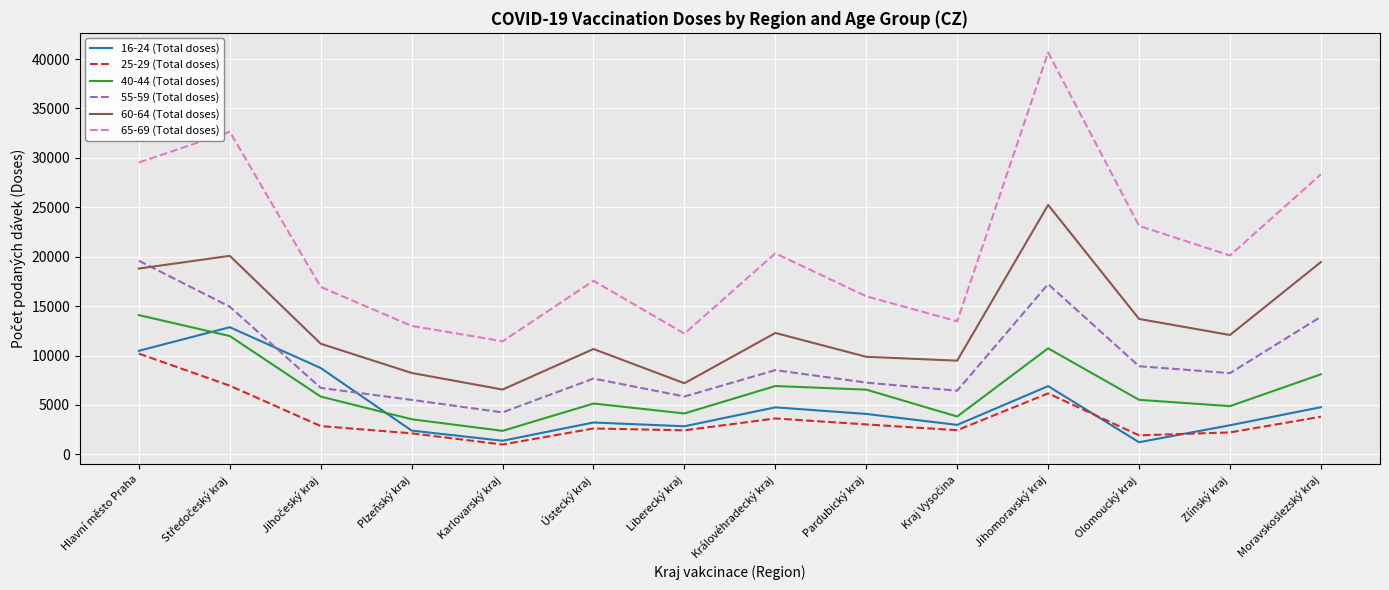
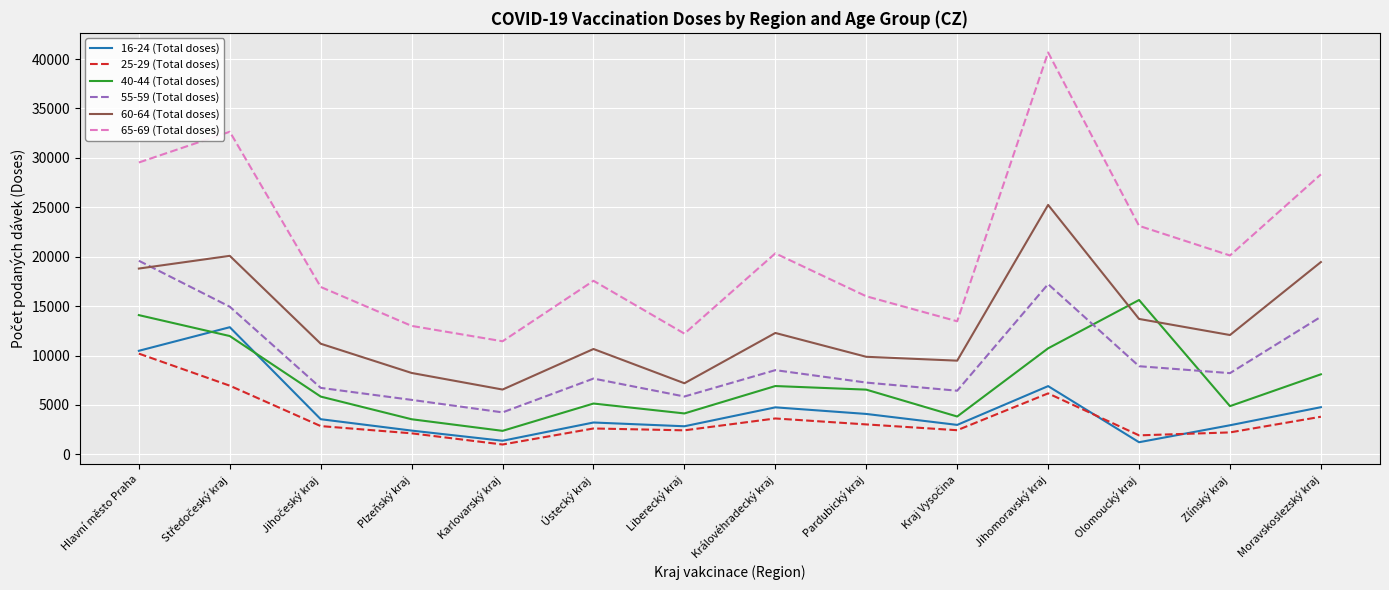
  {
    "16-24 (Total doses)": {
      "Hlavní město Praha": 10000,
      "Středočeský kraj": 13000,
-     "Jihočeský kraj": 9000,
+     "Jihočeský kraj": 4000,
      "Plzeňský kraj": 2000,
      "Karlovarský kraj": 1000,
      "Ústecký kraj": 3000,
      "Liberecký kraj": 3000,
      "Královéhradecký kraj": 5000,
      "Pardubický kraj": 4000,
      "Kraj Vysočina": 3000,
      "Jihomoravský kraj": 7000,
      "Olomoucký kraj": 1000,
      "Zlínský kraj": 3000,
      "Moravskoslezský kraj": 5000
    },
    "25-29 (Total doses)": {
      "Hlavní město Praha": 10000,
      "Středočeský kraj": 7000,
      "Jihočeský kraj": 3000,
      "Plzeňský kraj": 2000,
      "Karlovarský kraj": 1000,
      "Ústecký kraj": 3000,
      "Liberecký kraj": 2000,
      "Královéhradecký kraj": 4000,
      "Pardubický kraj": 3000,
      "Kraj Vysočina": 2000,
      "Jihomoravský kraj": 6000,
      "Olomoucký kraj": 2000,
      "Zlínský kraj": 2000,
      "Moravskoslezský kraj": 4000
    },
    "40-44 (Total doses)": {
      "Hlavní město Praha": 14000,
      "Středočeský kraj": 12000,
      "Jihočeský kraj": 6000,
      "Plzeňský kraj": 4000,
      "Karlovarský kraj": 2000,
      "Ústecký kraj": 5000,
      "Liberecký kraj": 4000,
      "Královéhradecký kraj": 7000,
      "Pardubický kraj": 7000,
      "Kraj Vysočina": 4000,
      "Jihomoravský kraj": 11000,
-     "Olomoucký kraj": 6000,
+     "Olomoucký kraj": 16000,
      "Zlínský kraj": 5000,
      "Moravskoslezský kraj": 8000
    },
    "55-59 (Total doses)": {
      "Hlavní město Praha": 20000,
      "Středočeský kraj": 15000,
      "Jihočeský kraj": 7000,
      "Plzeňský kraj": 6000,
      "Karlovarský kraj": 4000,
      "Ústecký kraj": 8000,
      "Liberecký kraj": 6000,
      "Královéhradecký kraj": 9000,
      "Pardubický kraj": 7000,
      "Kraj Vysočina": 6000,
      "Jihomoravský kraj": 17000,
      "Olomoucký kraj": 9000,
      "Zlínský kraj": 8000,
      "Moravskoslezský kraj": 14000
    },
    "60-64 (Total doses)": {
      "Hlavní město Praha": 19000,
      "Středočeský kraj": 20000,
      "Jihočeský kraj": 11000,
      "Plzeňský kraj": 8000,
      "Karlovarský kraj": 7000,
      "Ústecký kraj": 11000,
      "Liberecký kraj": 7000,
      "Královéhradecký kraj": 12000,
      "Pardubický kraj": 10000,
      "Kraj Vysočina": 9000,
      "Jihomoravský kraj": 25000,
      "Olomoucký kraj": 14000,
      "Zlínský kraj": 12000,
      "Moravskoslezský kraj": 19000
    },
    "65-69 (Total doses)": {
      "Hlavní město Praha": 30000,
      "Středočeský kraj": 33000,
      "Jihočeský kraj": 17000,
      "Plzeňský kraj": 13000,
      "Karlovarský kraj": 11000,
      "Ústecký kraj": 18000,
      "Liberecký kraj": 12000,
      "Královéhradecký kraj": 20000,
      "Pardubický kraj": 16000,
      "Kraj Vysočina": 13000,
      "Jihomoravský kraj": 41000,
      "Olomoucký kraj": 23000,
      "Zlínský kraj": 20000,
      "Moravskoslezský kraj": 28000
    }
  }
